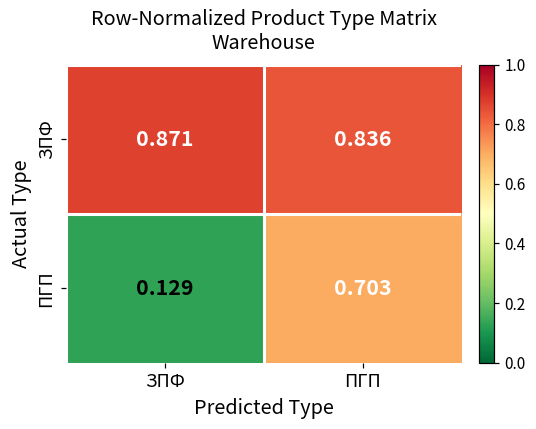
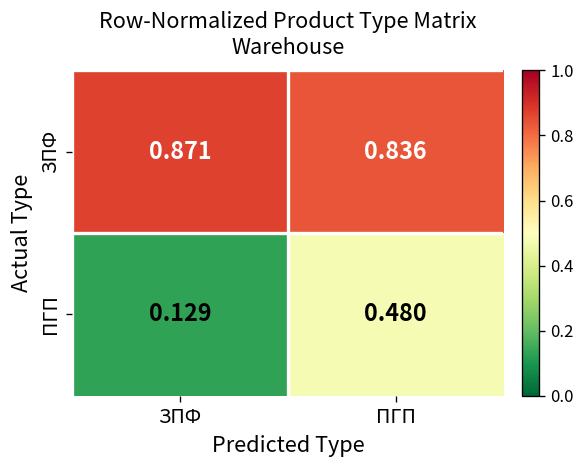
  {
    "ЗПФ": {
      "ЗПФ": 0.871,
      "ПГП": 0.836
    },
    "ПГП": {
      "ЗПФ": 0.129,
-     "ПГП": 0.703
+     "ПГП": 0.480
    }
  }
